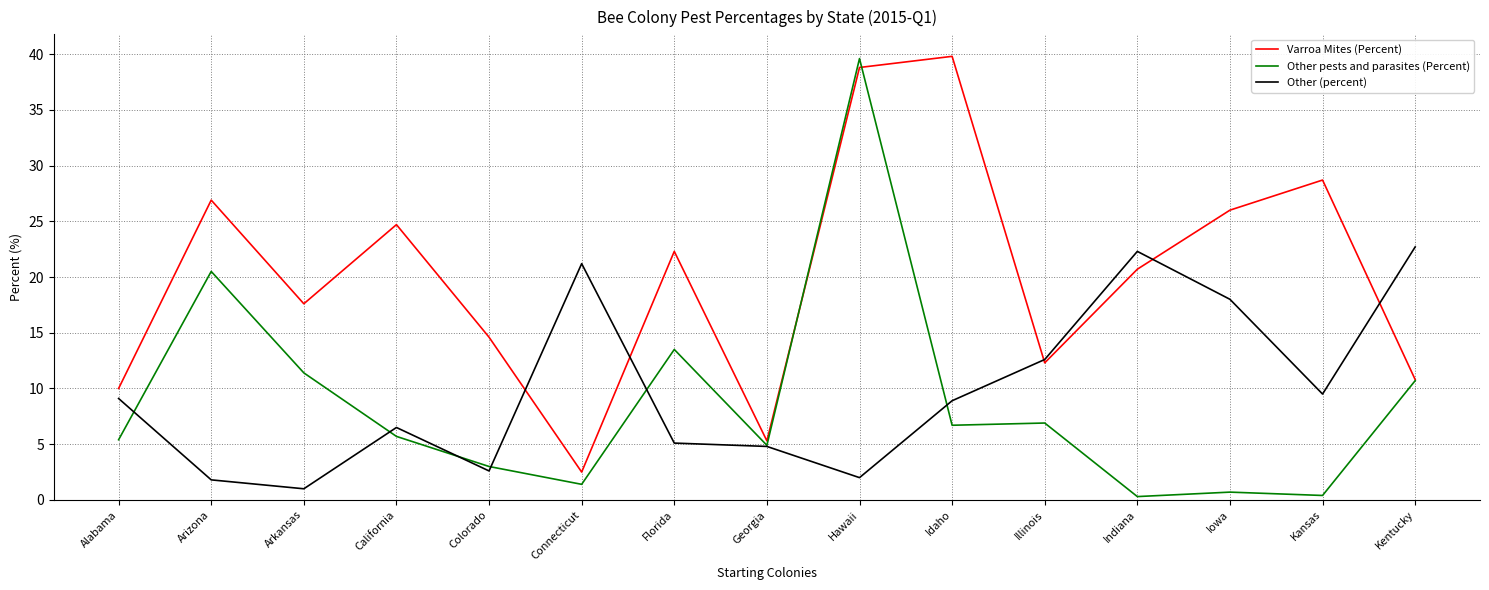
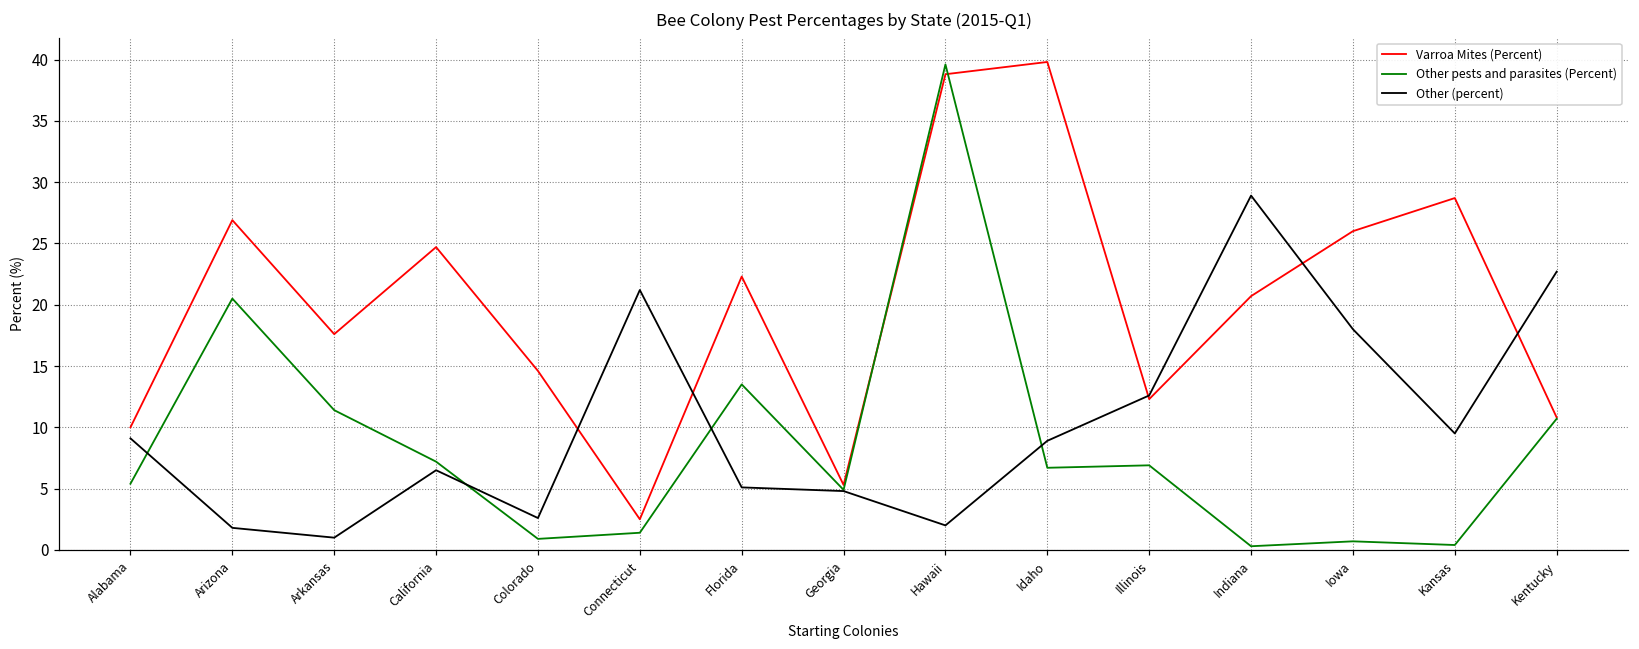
  {
    "Varroa Mites (Percent)": {
      "Alabama": 10.0,
      "Arizona": 26.9,
      "Arkansas": 17.6,
      "California": 24.7,
      "Colorado": 14.6,
      "Connecticut": 2.5,
      "Florida": 22.3,
      "Georgia": 5.3,
      "Hawaii": 38.8,
      "Idaho": 39.8,
      "Illinois": 12.3,
      "Indiana": 20.7,
      "Iowa": 26.0,
      "Kansas": 28.7
    },
    "Other pests and parasites (Percent)": {
      "Alabama": 5.4,
      "Arizona": 20.5,
      "Arkansas": 11.4,
-     "California": 5.7,
-     "Colorado": 3.0,
+     "California": 7.2,
+     "Colorado": 0.9,
      "Connecticut": 1.4,
      "Florida": 13.5,
      "Hawaii": 39.6,
      "Idaho": 6.7,
      "Illinois": 6.9,
      "Indiana": 0.3,
      "Iowa": 0.7,
      "Kansas": 0.4
    },
    "Other (percent)": {
      "Alabama": 9.1,
      "Arizona": 1.8,
      "Arkansas": 1.0,
      "California": 6.5,
      "Colorado": 2.6,
      "Connecticut": 21.2,
      "Florida": 5.1,
      "Hawaii": 2.0,
      "Idaho": 8.9,
      "Illinois": 12.6,
-     "Indiana": 22.3,
+     "Indiana": 28.9,
      "Iowa": 18.0,
      "Kansas": 9.5,
      "Kentucky": 22.7
    }
  }
